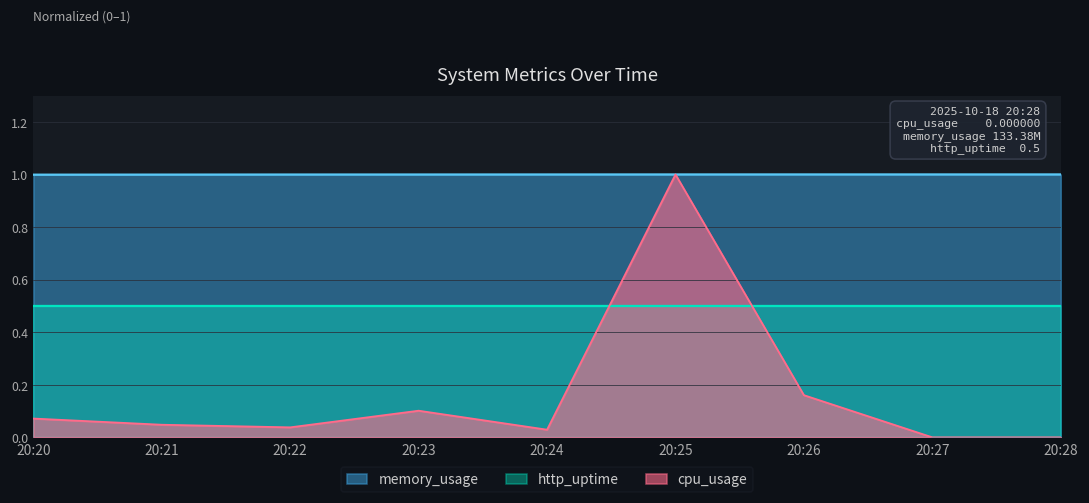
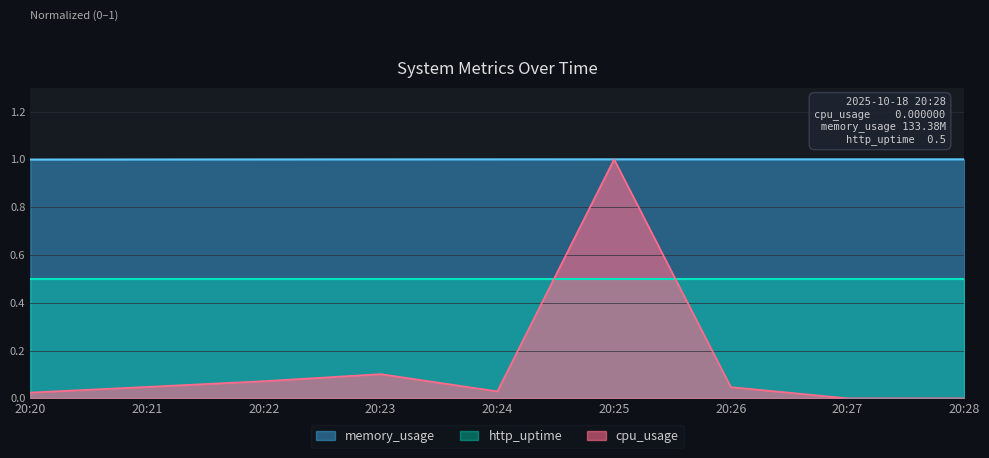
  {
    "memory_usage": {
      "20:20": 1.00,
      "20:21": 1.00,
      "20:22": 1.00,
      "20:23": 1.00,
      "20:24": 1.00,
      "20:26": 1.00,
      "20:28": 1.00
    },
    "http_uptime": {
      "20:20": 0.50,
      "20:21": 0.50,
      "20:22": 0.50,
      "20:23": 0.50,
      "20:24": 0.50,
      "20:25": 0.50,
      "20:26": 0.50,
      "20:27": 0.50,
      "20:28": 0.50
    },
    "cpu_usage": {
-     "20:20": 0.07,
+     "20:20": 0.02,
      "20:21": 0.05,
-     "20:22": 0.04,
+     "20:22": 0.07,
      "20:23": 0.10,
      "20:24": 0.03,
-     "20:26": 0.16,
+     "20:26": 0.05,
      "20:27": 0.00,
      "20:28": 0.00
    }
  }
